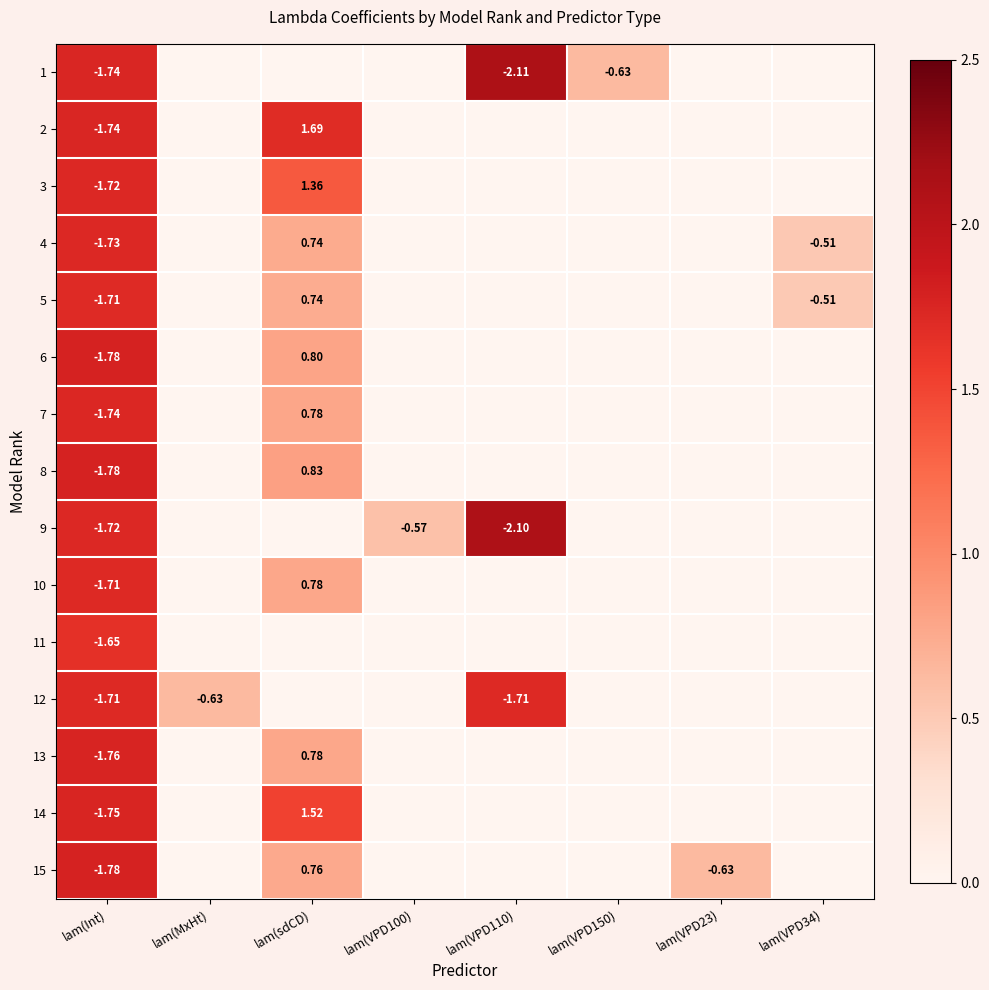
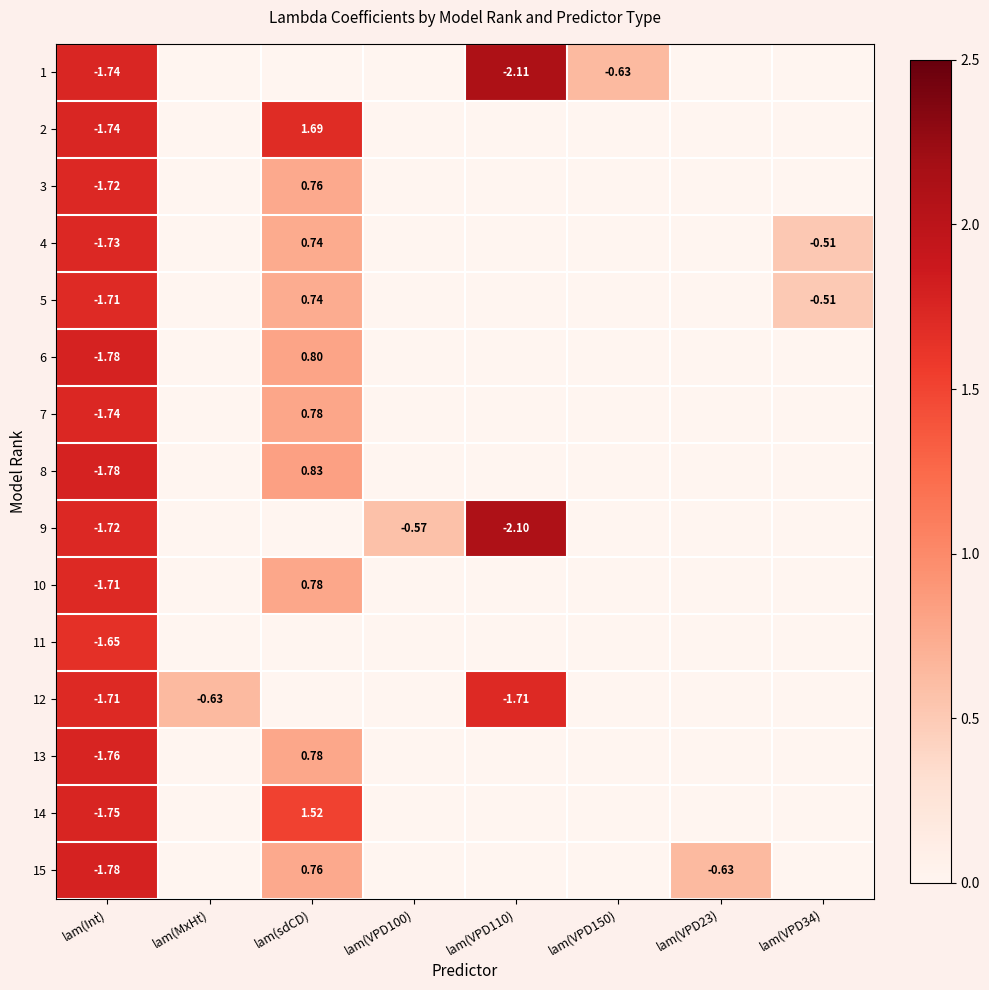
  {
    "1": {
      "lam(Int)": -1.74,
      "lam(VPD110)": -2.11,
      "lam(VPD150)": -0.63
    },
    "2": {
      "lam(Int)": -1.74,
      "lam(sdCD)": 1.69
    },
    "3": {
      "lam(Int)": -1.72,
-     "lam(sdCD)": 1.36
+     "lam(sdCD)": 0.76
    },
    "4": {
      "lam(Int)": -1.73,
      "lam(sdCD)": 0.74,
      "lam(VPD34)": -0.51
    },
    "5": {
      "lam(Int)": -1.71,
      "lam(sdCD)": 0.74,
      "lam(VPD34)": -0.51
    },
    "6": {
      "lam(Int)": -1.78,
      "lam(sdCD)": 0.80
    },
    "7": {
      "lam(Int)": -1.74,
      "lam(sdCD)": 0.78
    },
    "8": {
      "lam(Int)": -1.78,
      "lam(sdCD)": 0.83
    },
    "9": {
      "lam(Int)": -1.72,
      "lam(VPD100)": -0.57,
      "lam(VPD110)": -2.10
    },
    "10": {
      "lam(Int)": -1.71,
      "lam(sdCD)": 0.78
    },
    "11": {
      "lam(Int)": -1.65
    },
    "12": {
      "lam(Int)": -1.71,
      "lam(MxHt)": -0.63,
      "lam(VPD110)": -1.71
    },
    "13": {
      "lam(Int)": -1.76,
      "lam(sdCD)": 0.78
    },
    "14": {
      "lam(Int)": -1.75,
      "lam(sdCD)": 1.52
    },
    "15": {
      "lam(Int)": -1.78,
      "lam(sdCD)": 0.76,
      "lam(VPD23)": -0.63
    }
  }
